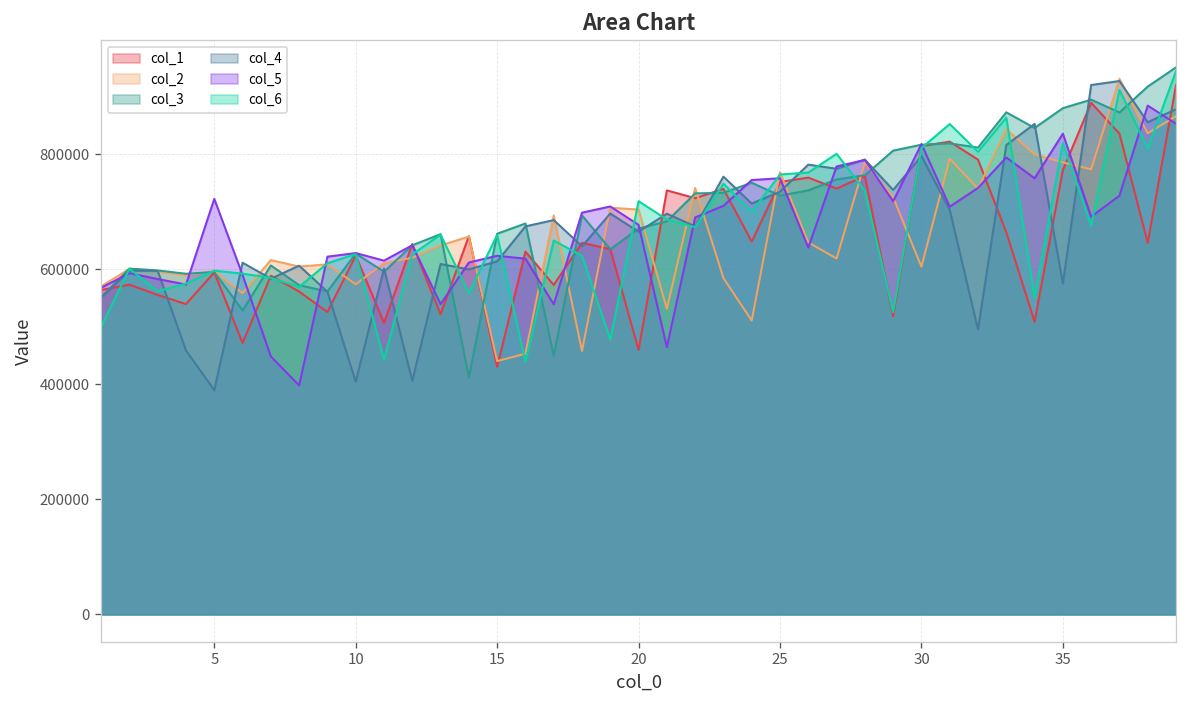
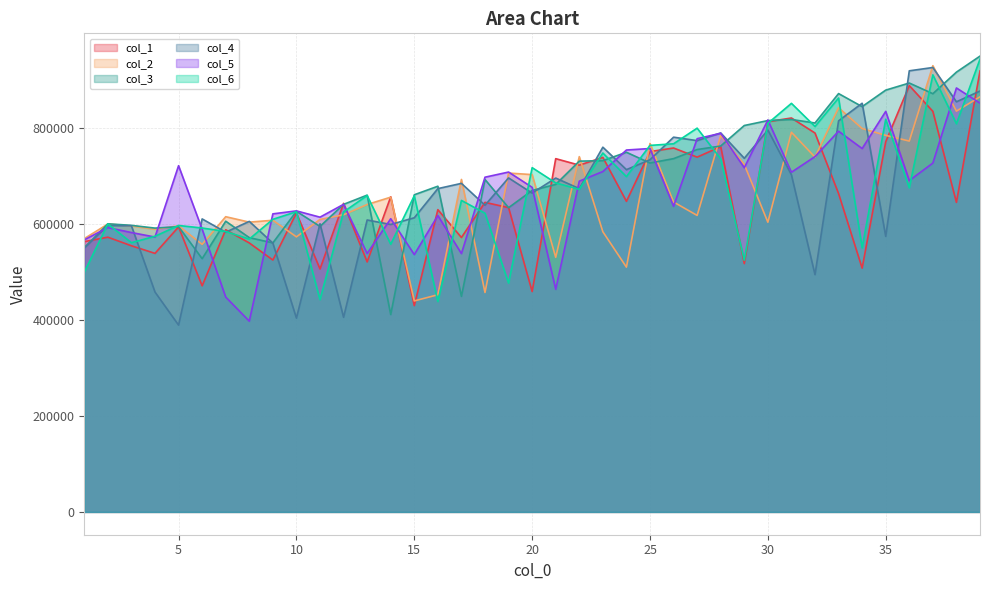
  {
    "col_5": {
      "5": 720000,
-     "15": 620000,
+     "15": 540000,
      "20": 680000,
      "25": 760000,
      "35": 840000
    }
  }
